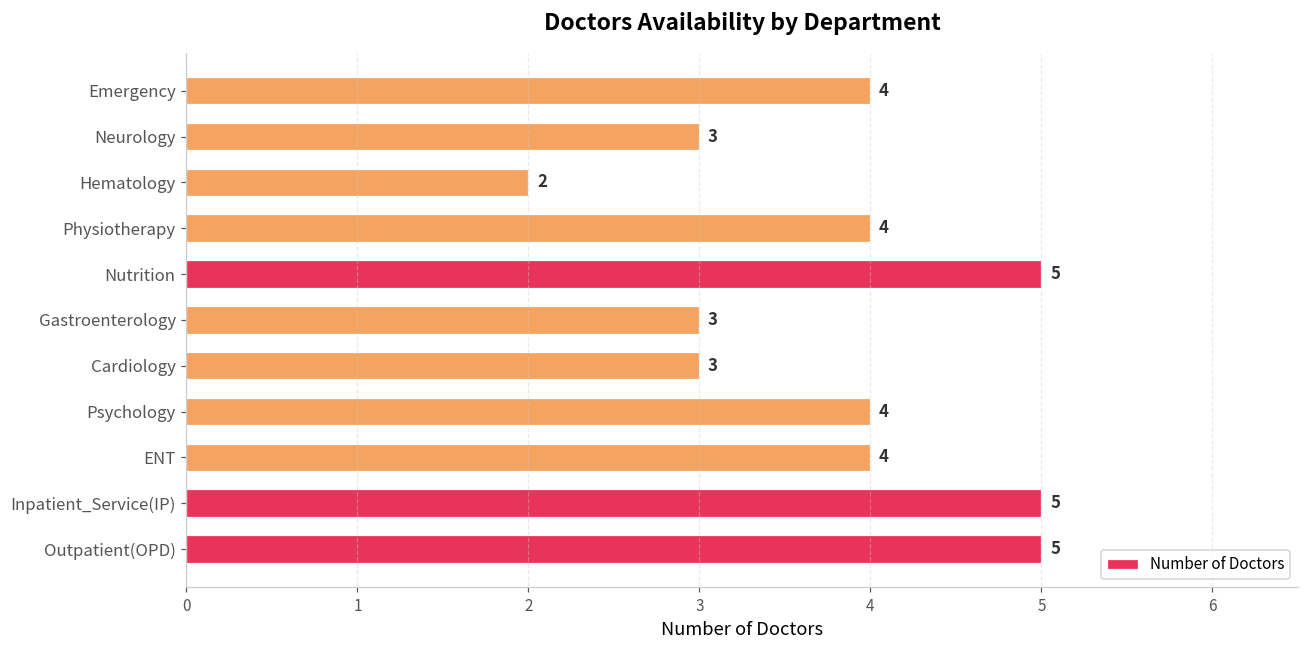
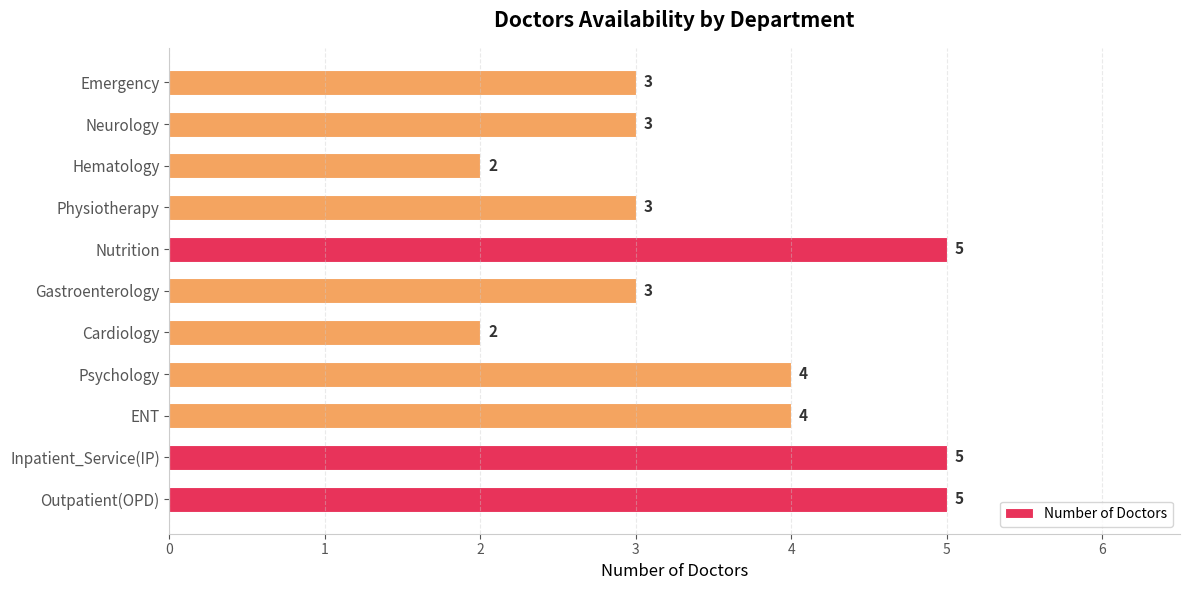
  {
-   "Emergency": 4,
+   "Emergency": 3,
    "Neurology": 3,
    "Hematology": 2,
-   "Physiotherapy": 4,
+   "Physiotherapy": 3,
    "Nutrition": 5,
    "Gastroenterology": 3,
-   "Cardiology": 3,
+   "Cardiology": 2,
    "Psychology": 4,
    "ENT": 4,
    "Inpatient_Service(IP)": 5,
    "Outpatient(OPD)": 5
  }
